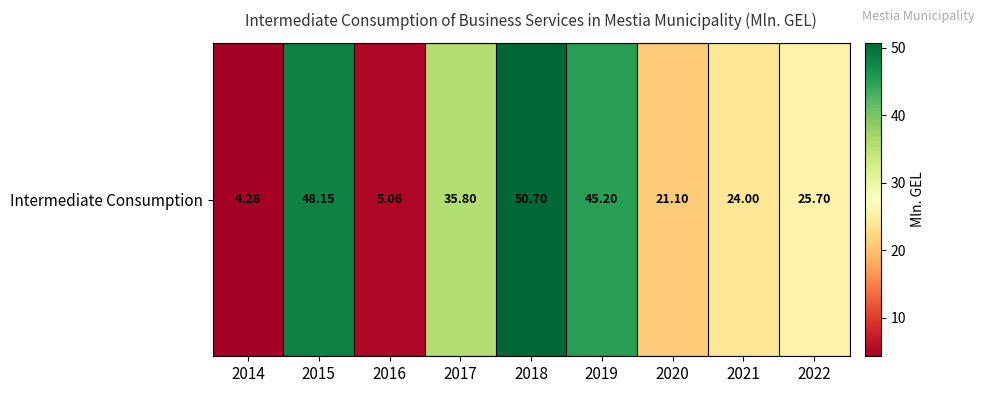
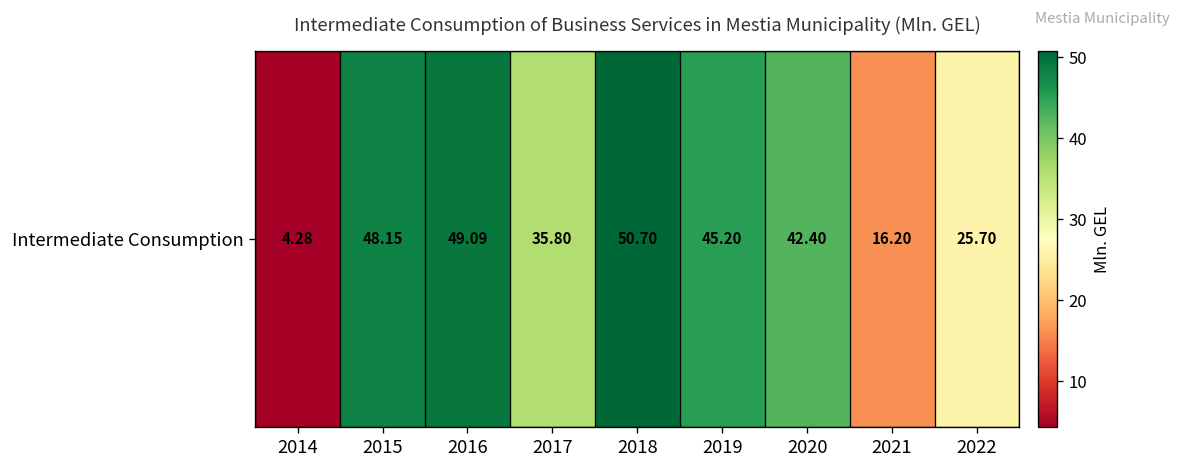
  {
    "Intermediate Consumption": {
      "2014": 4.28,
      "2015": 48.15,
-     "2016": 5.06,
+     "2016": 49.09,
      "2017": 35.80,
      "2018": 50.70,
      "2019": 45.20,
-     "2020": 21.10,
-     "2021": 24.00,
+     "2020": 42.40,
+     "2021": 16.20,
      "2022": 25.70
    }
  }
